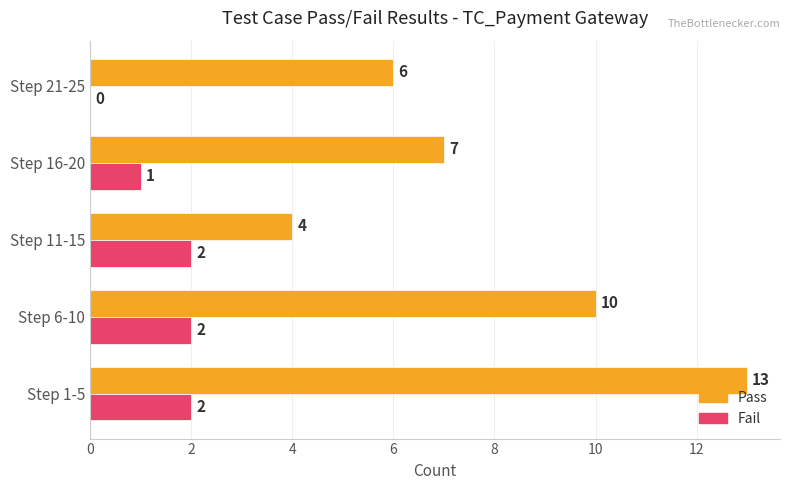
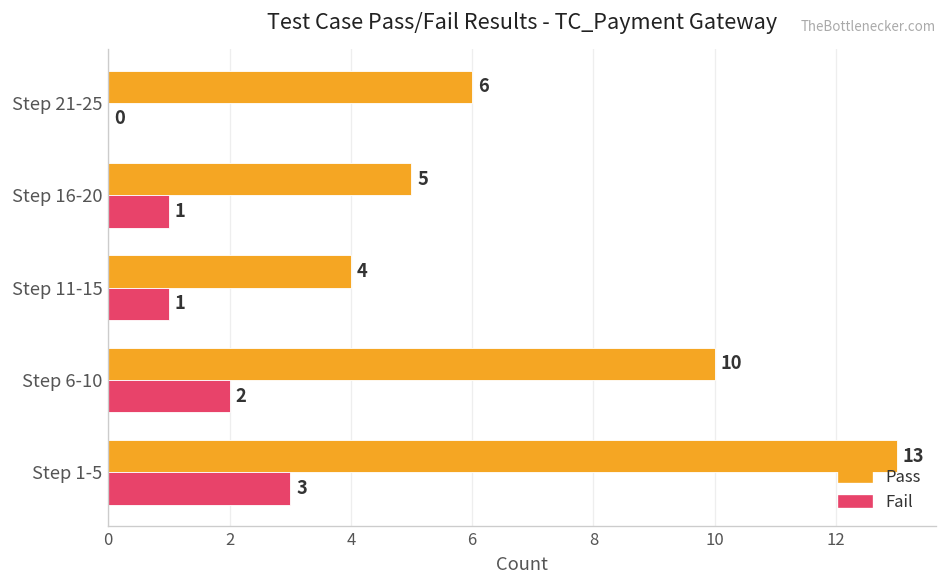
  {
    "Pass": {
      "Step 21-25": 6,
-     "Step 16-20": 7,
+     "Step 16-20": 5,
      "Step 11-15": 4,
      "Step 6-10": 10,
      "Step 1-5": 13
    },
    "Fail": {
      "Step 21-25": 0,
      "Step 16-20": 1,
-     "Step 11-15": 2,
+     "Step 11-15": 1,
      "Step 6-10": 2,
-     "Step 1-5": 2
+     "Step 1-5": 3
    }
  }
